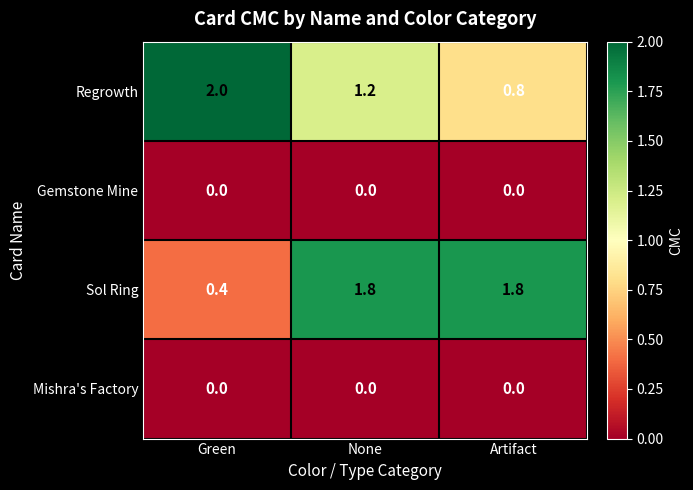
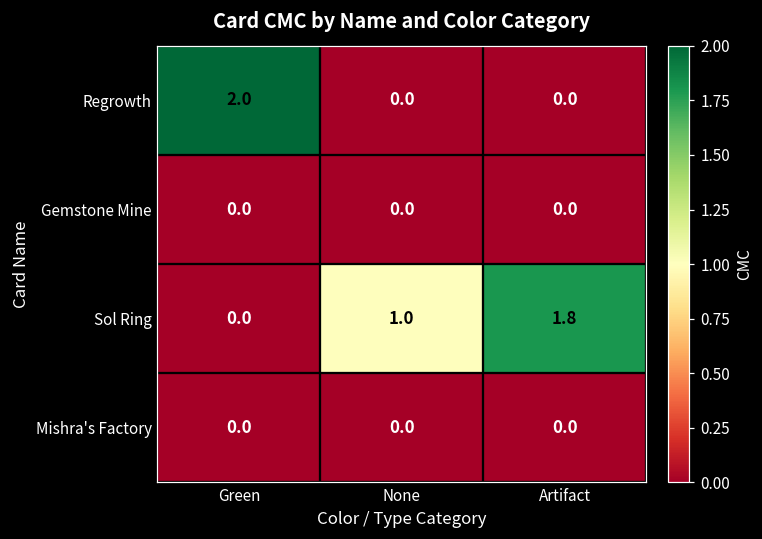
  {
    "Regrowth": {
      "Green": 2.0,
-     "None": 1.2,
-     "Artifact": 0.8
+     "None": 0.0,
+     "Artifact": 0.0
    },
    "Gemstone Mine": {
      "Green": 0.0,
      "None": 0.0,
      "Artifact": 0.0
    },
    "Sol Ring": {
-     "Green": 0.4,
-     "None": 1.8,
+     "Green": 0.0,
+     "None": 1.0,
      "Artifact": 1.8
    },
    "Mishra's Factory": {
      "Green": 0.0,
      "None": 0.0,
      "Artifact": 0.0
    }
  }
